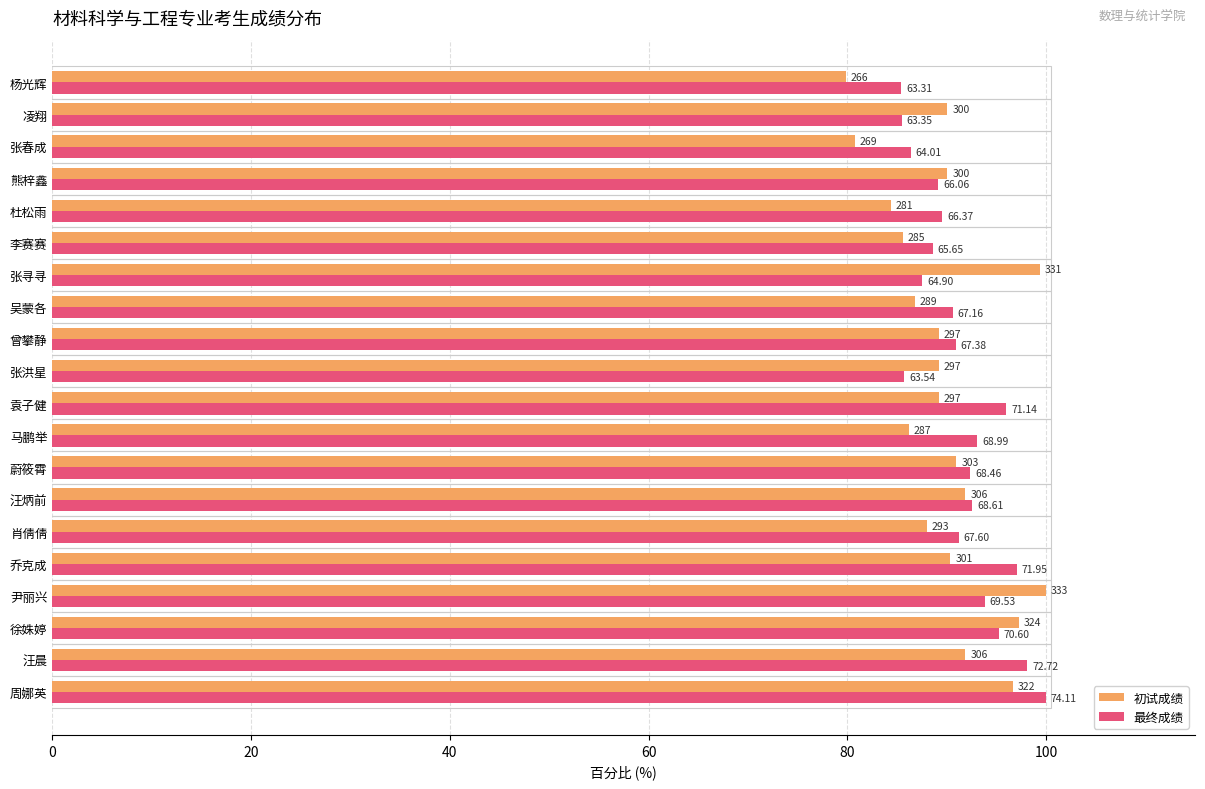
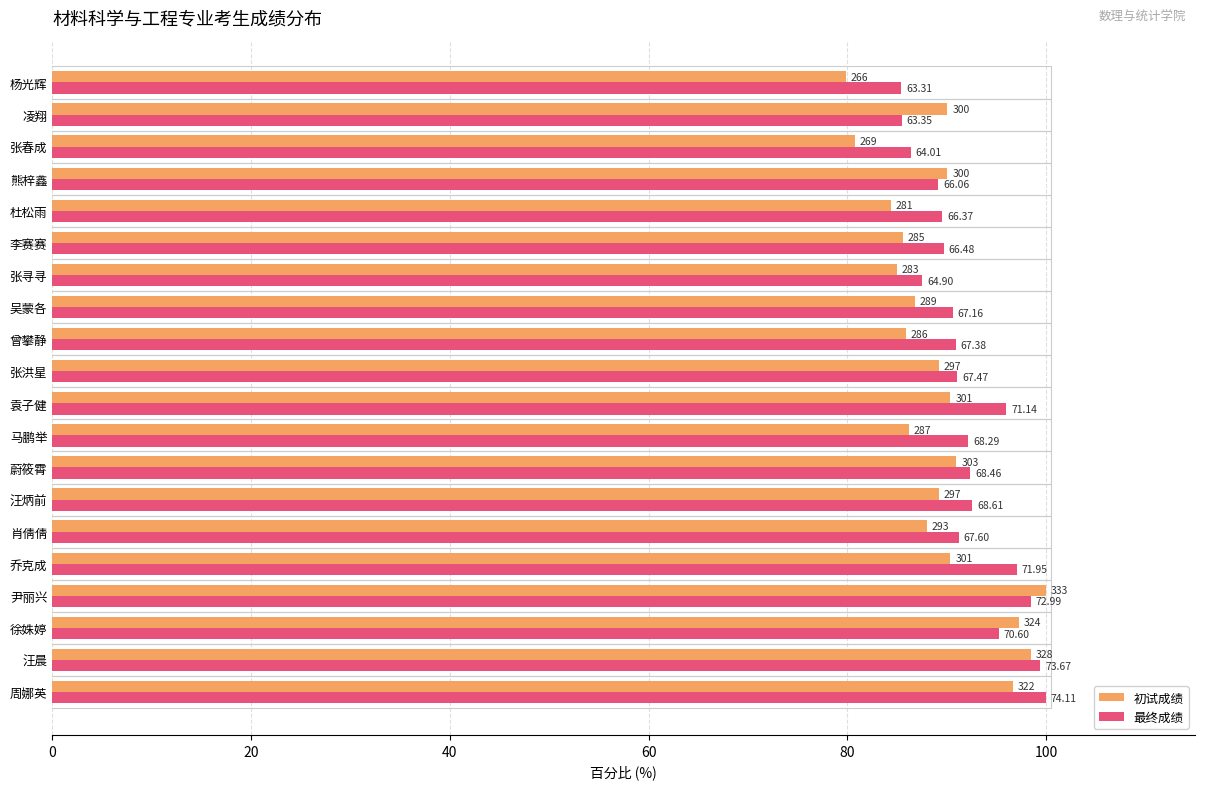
  {
    "初试成绩": {
-     "张寻寻": 331,
-     "曾攀静": 297,
-     "袁子健": 297,
-     "汪炳前": 306,
-     "汪晨": 306
+     "张寻寻": 283,
+     "曾攀静": 286,
+     "袁子健": 301,
+     "汪炳前": 297,
+     "汪晨": 328
    },
    "最终成绩": {
-     "李赛赛": 65.65,
-     "张洪星": 63.54,
-     "马鹏举": 68.99,
-     "尹丽兴": 69.53,
-     "汪晨": 72.72
+     "李赛赛": 66.48,
+     "张洪星": 67.47,
+     "马鹏举": 68.29,
+     "尹丽兴": 72.99,
+     "汪晨": 73.67
    }
  }
